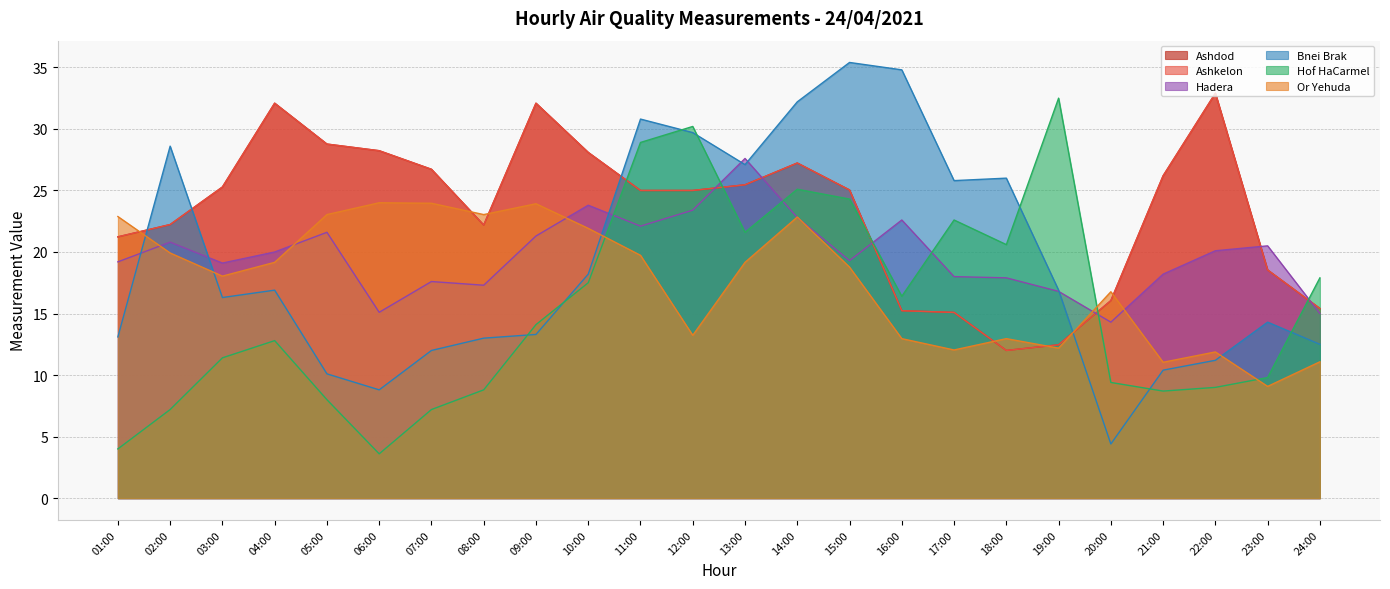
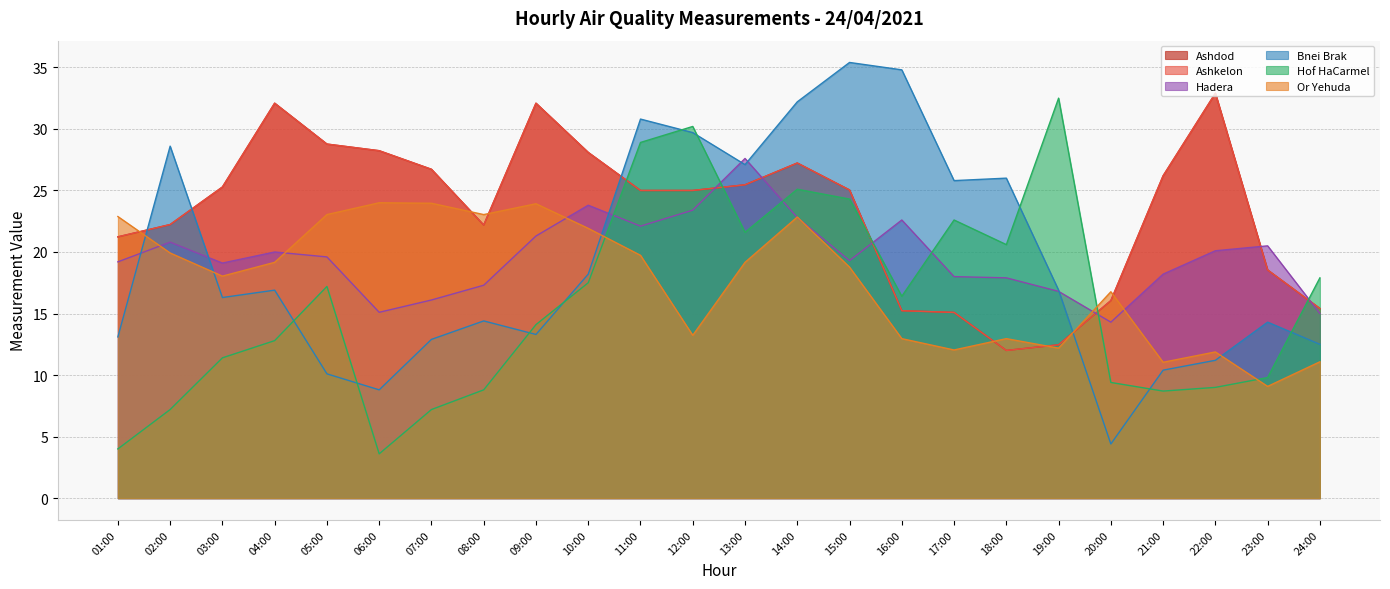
  {
    "Hadera": {
      "01:00": 19.2,
      "02:00": 20.8,
      "03:00": 19.1,
      "04:00": 20.0,
-     "05:00": 21.6,
+     "05:00": 19.6,
      "06:00": 15.1,
-     "07:00": 17.6,
+     "07:00": 16.1,
      "08:00": 17.3,
      "09:00": 21.3,
      "10:00": 23.8,
      "11:00": 22.1,
      "12:00": 23.4,
      "13:00": 27.6,
      "15:00": 19.3,
      "16:00": 22.6,
      "17:00": 18.0,
      "18:00": 17.9,
      "20:00": 14.3,
      "21:00": 18.2,
      "22:00": 20.1,
      "23:00": 20.5,
      "24:00": 15.0
    },
    "Bnei Brak": {
      "01:00": 13.1,
      "02:00": 28.6,
      "03:00": 16.3,
      "04:00": 16.9,
      "05:00": 10.1,
      "06:00": 8.8,
-     "07:00": 12.0,
-     "08:00": 13.0,
+     "07:00": 12.9,
+     "08:00": 14.4,
      "09:00": 13.3,
      "10:00": 18.2,
      "11:00": 30.8,
      "12:00": 29.7,
      "13:00": 27.1,
      "14:00": 32.2,
      "15:00": 35.4,
      "16:00": 34.8,
      "17:00": 25.8,
      "18:00": 26.0,
      "20:00": 4.4,
      "21:00": 10.4,
      "22:00": 11.2,
      "23:00": 14.3,
      "24:00": 12.5
    },
    "Hof HaCarmel": {
      "01:00": 4.0,
      "02:00": 7.2,
      "03:00": 11.4,
      "04:00": 12.8,
-     "05:00": 8.0,
+     "05:00": 17.2,
      "06:00": 3.6,
      "07:00": 7.2,
      "08:00": 8.8,
      "09:00": 14.1,
      "10:00": 17.5,
      "11:00": 28.9,
      "12:00": 30.2,
      "13:00": 21.6,
      "14:00": 25.1,
      "15:00": 24.3,
      "16:00": 16.4,
      "17:00": 22.6,
      "18:00": 20.6,
      "19:00": 32.5,
      "20:00": 9.4,
      "21:00": 8.7,
      "22:00": 9.0,
      "23:00": 9.8,
      "24:00": 17.9
    }
  }
